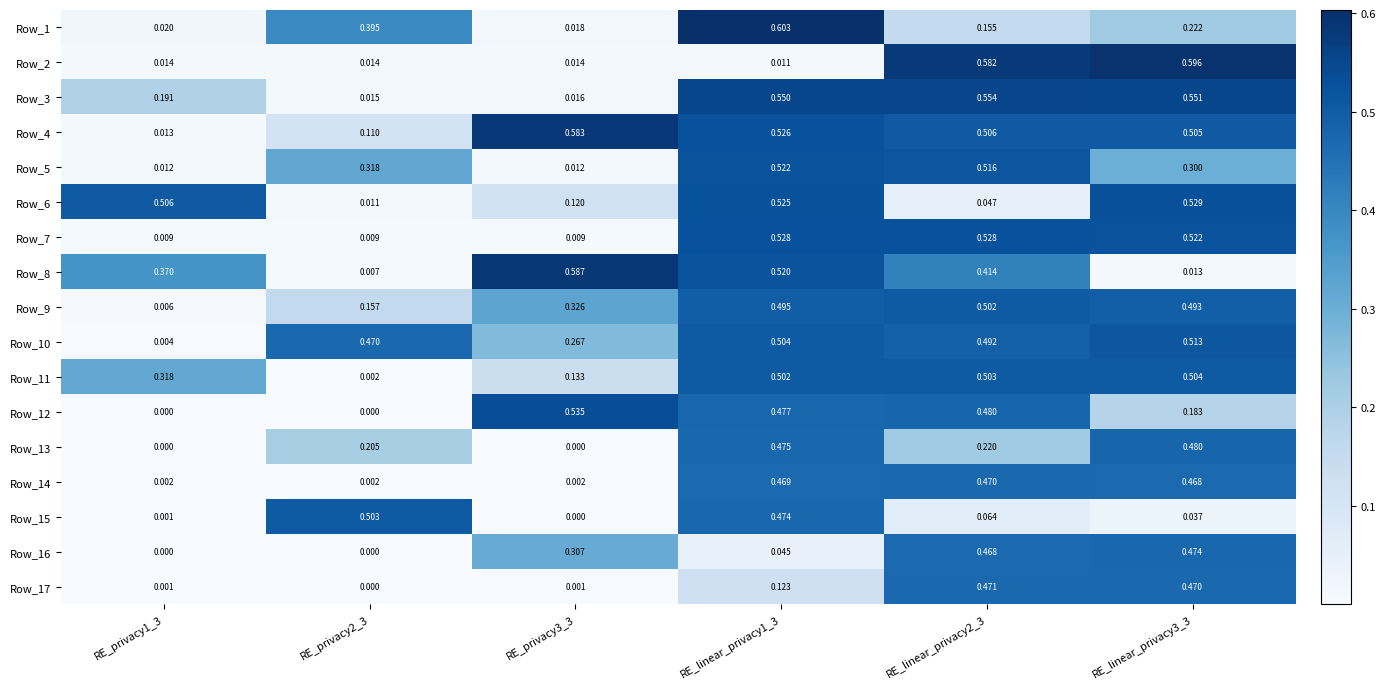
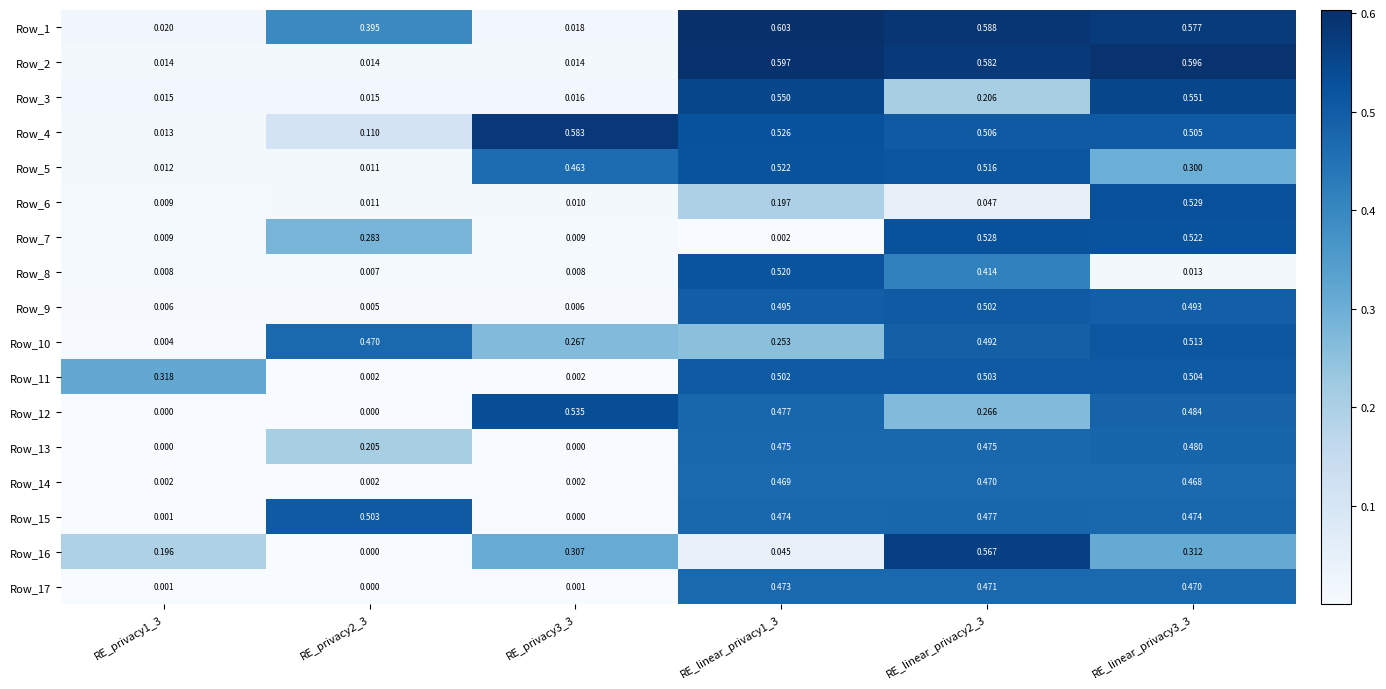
  {
    "Row_1": {
      "RE_privacy1_3": 0.020,
      "RE_privacy2_3": 0.395,
      "RE_privacy3_3": 0.018,
      "RE_linear_privacy1_3": 0.603,
-     "RE_linear_privacy2_3": 0.155,
-     "RE_linear_privacy3_3": 0.222
+     "RE_linear_privacy2_3": 0.588,
+     "RE_linear_privacy3_3": 0.577
    },
    "Row_2": {
      "RE_privacy1_3": 0.014,
      "RE_privacy2_3": 0.014,
      "RE_privacy3_3": 0.014,
-     "RE_linear_privacy1_3": 0.011,
+     "RE_linear_privacy1_3": 0.597,
      "RE_linear_privacy2_3": 0.582,
      "RE_linear_privacy3_3": 0.596
    },
    "Row_3": {
-     "RE_privacy1_3": 0.191,
+     "RE_privacy1_3": 0.015,
      "RE_privacy2_3": 0.015,
      "RE_privacy3_3": 0.016,
      "RE_linear_privacy1_3": 0.550,
-     "RE_linear_privacy2_3": 0.554,
+     "RE_linear_privacy2_3": 0.206,
      "RE_linear_privacy3_3": 0.551
    },
    "Row_4": {
      "RE_privacy1_3": 0.013,
      "RE_privacy2_3": 0.110,
      "RE_privacy3_3": 0.583,
      "RE_linear_privacy1_3": 0.526,
      "RE_linear_privacy2_3": 0.506,
      "RE_linear_privacy3_3": 0.505
    },
    "Row_5": {
      "RE_privacy1_3": 0.012,
-     "RE_privacy2_3": 0.318,
-     "RE_privacy3_3": 0.012,
+     "RE_privacy2_3": 0.011,
+     "RE_privacy3_3": 0.463,
      "RE_linear_privacy1_3": 0.522,
      "RE_linear_privacy2_3": 0.516,
      "RE_linear_privacy3_3": 0.300
    },
    "Row_6": {
-     "RE_privacy1_3": 0.506,
+     "RE_privacy1_3": 0.009,
      "RE_privacy2_3": 0.011,
-     "RE_privacy3_3": 0.120,
-     "RE_linear_privacy1_3": 0.525,
+     "RE_privacy3_3": 0.010,
+     "RE_linear_privacy1_3": 0.197,
      "RE_linear_privacy2_3": 0.047,
      "RE_linear_privacy3_3": 0.529
    },
    "Row_7": {
      "RE_privacy1_3": 0.009,
-     "RE_privacy2_3": 0.009,
+     "RE_privacy2_3": 0.283,
      "RE_privacy3_3": 0.009,
-     "RE_linear_privacy1_3": 0.528,
+     "RE_linear_privacy1_3": 0.002,
      "RE_linear_privacy2_3": 0.528,
      "RE_linear_privacy3_3": 0.522
    },
    "Row_8": {
-     "RE_privacy1_3": 0.370,
+     "RE_privacy1_3": 0.008,
      "RE_privacy2_3": 0.007,
-     "RE_privacy3_3": 0.587,
+     "RE_privacy3_3": 0.008,
      "RE_linear_privacy1_3": 0.520,
      "RE_linear_privacy2_3": 0.414,
      "RE_linear_privacy3_3": 0.013
    },
    "Row_9": {
      "RE_privacy1_3": 0.006,
-     "RE_privacy2_3": 0.157,
-     "RE_privacy3_3": 0.326,
+     "RE_privacy2_3": 0.005,
+     "RE_privacy3_3": 0.006,
      "RE_linear_privacy1_3": 0.495,
      "RE_linear_privacy2_3": 0.502,
      "RE_linear_privacy3_3": 0.493
    },
    "Row_10": {
      "RE_privacy1_3": 0.004,
      "RE_privacy2_3": 0.470,
      "RE_privacy3_3": 0.267,
-     "RE_linear_privacy1_3": 0.504,
+     "RE_linear_privacy1_3": 0.253,
      "RE_linear_privacy2_3": 0.492,
      "RE_linear_privacy3_3": 0.513
    },
    "Row_11": {
      "RE_privacy1_3": 0.318,
      "RE_privacy2_3": 0.002,
-     "RE_privacy3_3": 0.133,
+     "RE_privacy3_3": 0.002,
      "RE_linear_privacy1_3": 0.502,
      "RE_linear_privacy2_3": 0.503,
      "RE_linear_privacy3_3": 0.504
    },
    "Row_12": {
      "RE_privacy1_3": 0.000,
      "RE_privacy2_3": 0.000,
      "RE_privacy3_3": 0.535,
      "RE_linear_privacy1_3": 0.477,
-     "RE_linear_privacy2_3": 0.480,
-     "RE_linear_privacy3_3": 0.183
+     "RE_linear_privacy2_3": 0.266,
+     "RE_linear_privacy3_3": 0.484
    },
    "Row_13": {
      "RE_privacy1_3": 0.000,
      "RE_privacy2_3": 0.205,
      "RE_privacy3_3": 0.000,
      "RE_linear_privacy1_3": 0.475,
-     "RE_linear_privacy2_3": 0.220,
+     "RE_linear_privacy2_3": 0.475,
      "RE_linear_privacy3_3": 0.480
    },
    "Row_14": {
      "RE_privacy1_3": 0.002,
      "RE_privacy2_3": 0.002,
      "RE_privacy3_3": 0.002,
      "RE_linear_privacy1_3": 0.469,
      "RE_linear_privacy2_3": 0.470,
      "RE_linear_privacy3_3": 0.468
    },
    "Row_15": {
      "RE_privacy1_3": 0.001,
      "RE_privacy2_3": 0.503,
      "RE_privacy3_3": 0.000,
      "RE_linear_privacy1_3": 0.474,
-     "RE_linear_privacy2_3": 0.064,
-     "RE_linear_privacy3_3": 0.037
+     "RE_linear_privacy2_3": 0.477,
+     "RE_linear_privacy3_3": 0.474
    },
    "Row_16": {
-     "RE_privacy1_3": 0.000,
+     "RE_privacy1_3": 0.196,
      "RE_privacy2_3": 0.000,
      "RE_privacy3_3": 0.307,
      "RE_linear_privacy1_3": 0.045,
-     "RE_linear_privacy2_3": 0.468,
-     "RE_linear_privacy3_3": 0.474
+     "RE_linear_privacy2_3": 0.567,
+     "RE_linear_privacy3_3": 0.312
    },
    "Row_17": {
      "RE_privacy1_3": 0.001,
      "RE_privacy2_3": 0.000,
      "RE_privacy3_3": 0.001,
-     "RE_linear_privacy1_3": 0.123,
+     "RE_linear_privacy1_3": 0.473,
      "RE_linear_privacy2_3": 0.471,
      "RE_linear_privacy3_3": 0.470
    }
  }
